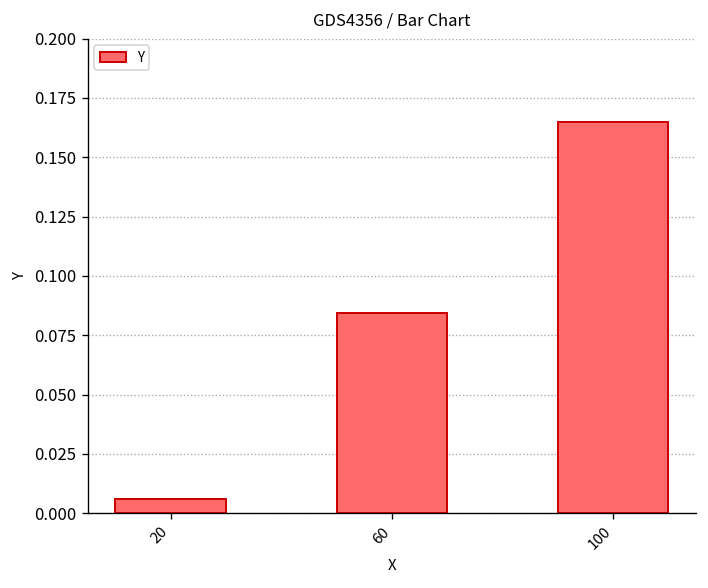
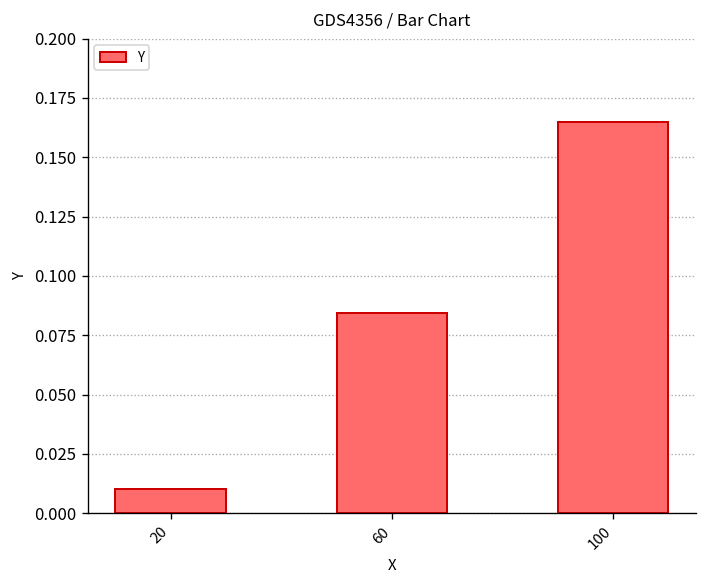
  {
-   "20": 0.006,
+   "20": 0.010,
    "60": 0.084,
    "100": 0.165
  }
